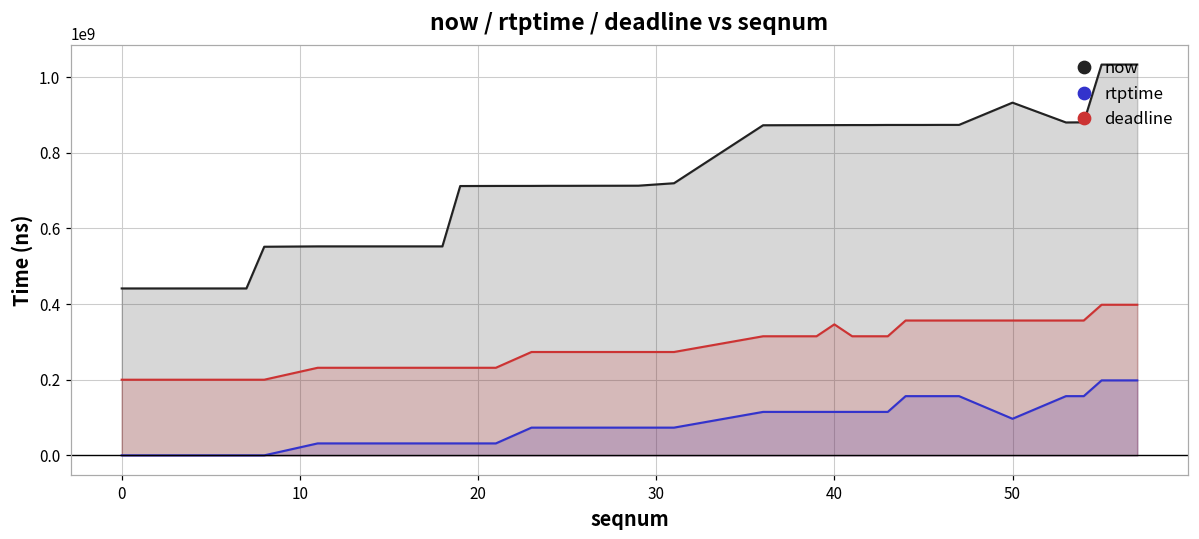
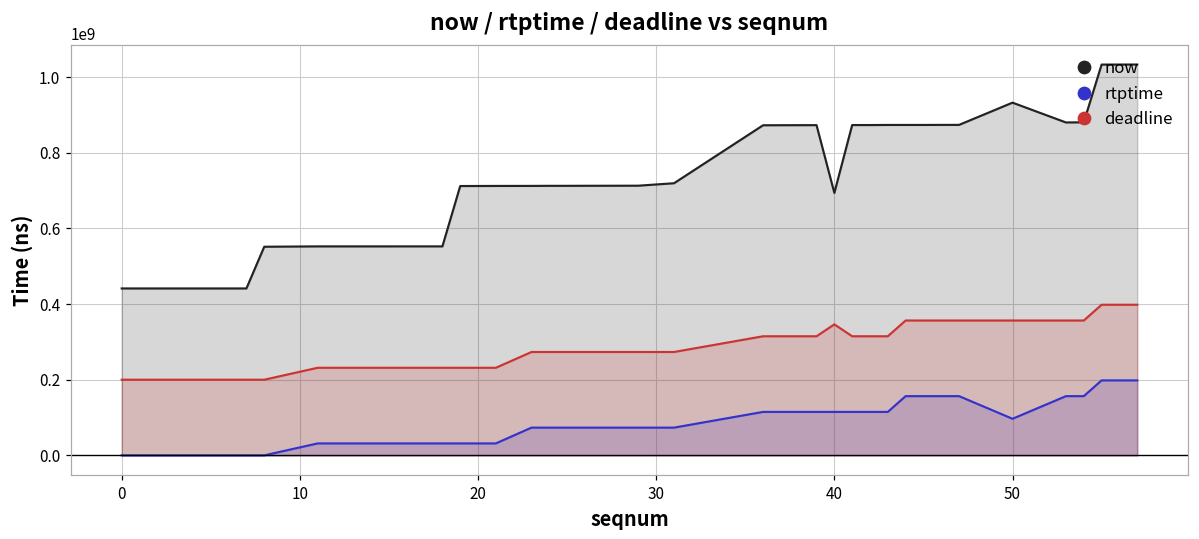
  {
    "now": {
      "0": 440000000,
-     "40": 870000000,
+     "40": 690000000,
      "50": 930000000
    },
    "rtptime": {
      "0": 0,
      "40": 110000000,
      "50": 100000000
    },
    "deadline": {
      "0": 200000000,
      "40": 350000000,
      "50": 360000000
    }
  }
